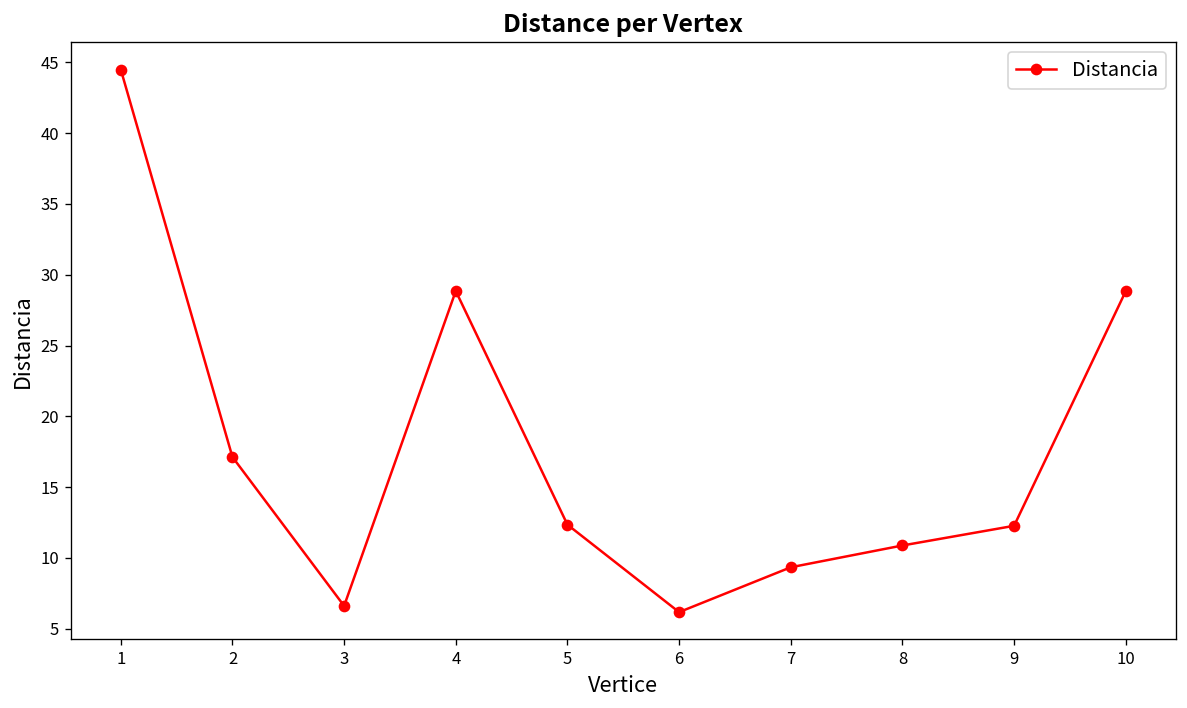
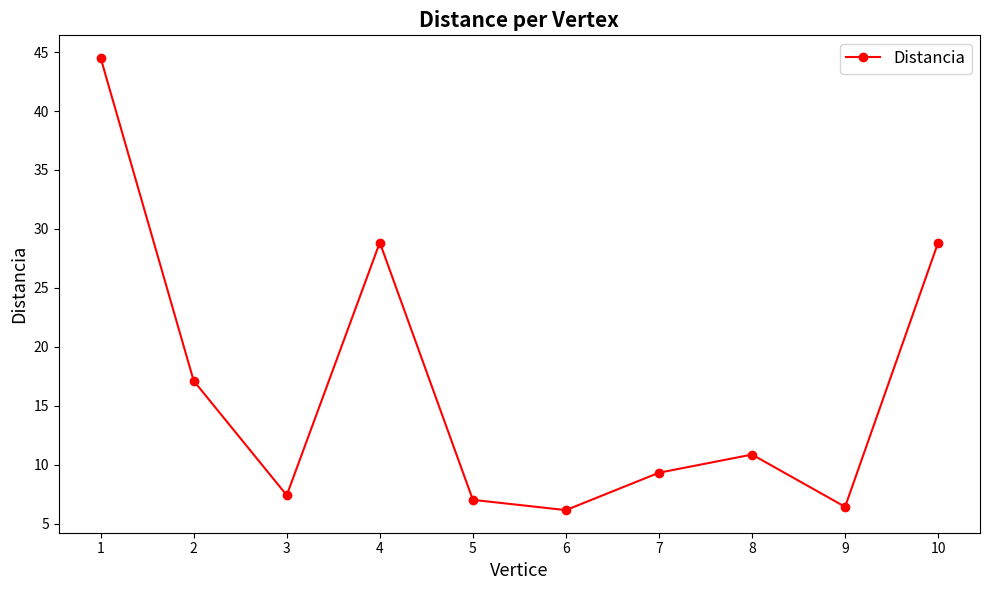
  {
    "1": 44.5,
    "2": 17.1,
-   "3": 6.6,
+   "3": 7.4,
    "4": 28.9,
-   "5": 12.3,
+   "5": 7.0,
    "6": 6.2,
    "7": 9.3,
    "8": 10.9,
-   "9": 12.3,
+   "9": 6.4,
    "10": 28.8
  }
